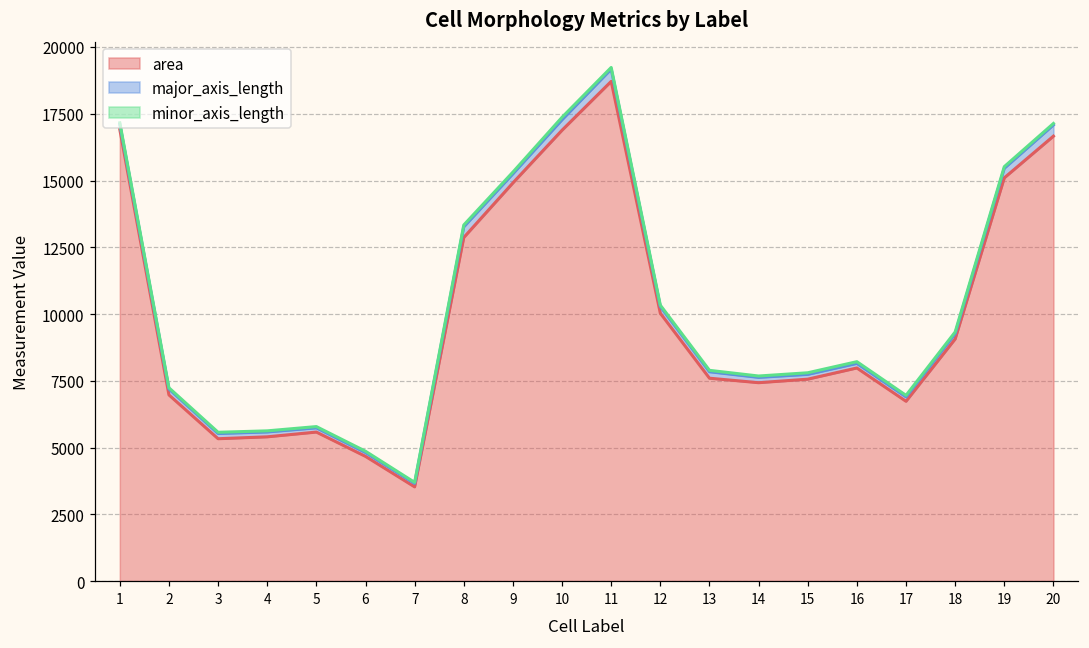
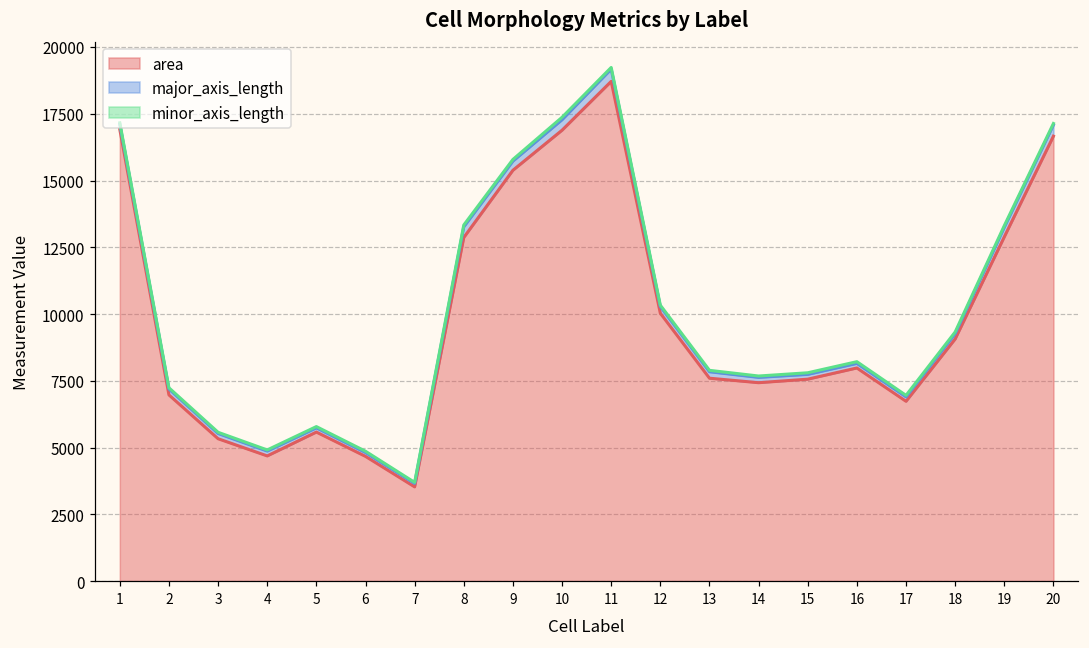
  {
    "area": {
      "1": 16900,
      "2": 7000,
      "3": 5300,
-     "4": 5400,
+     "4": 4700,
      "5": 5600,
      "6": 4700,
      "7": 3500,
      "8": 12900,
-     "9": 14900,
+     "9": 15400,
      "10": 16900,
      "11": 18700,
      "12": 10000,
      "13": 7600,
      "14": 7400,
      "15": 7600,
      "16": 8000,
      "17": 6700,
      "18": 9100,
-     "19": 15100,
+     "19": 12900,
      "20": 16700
    }
  }
